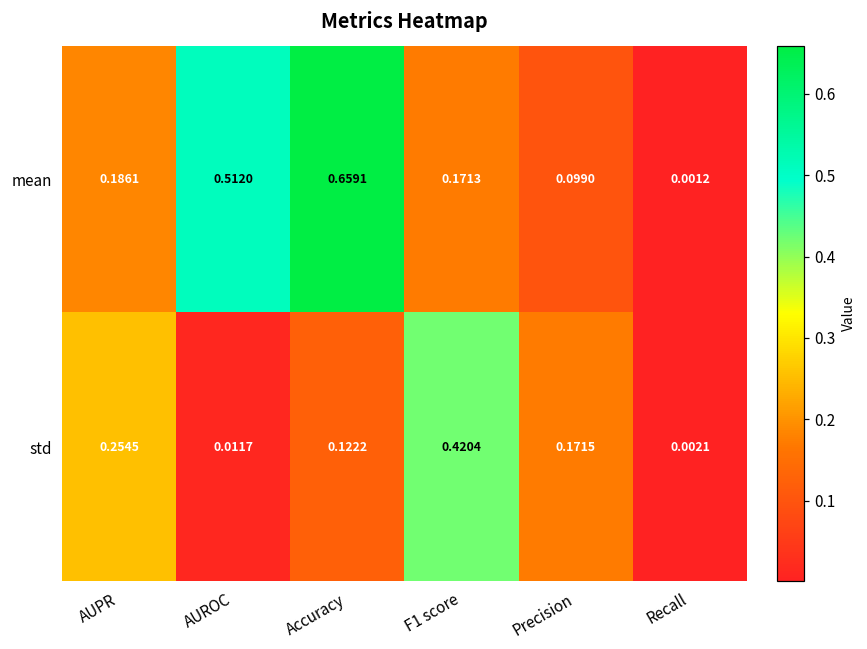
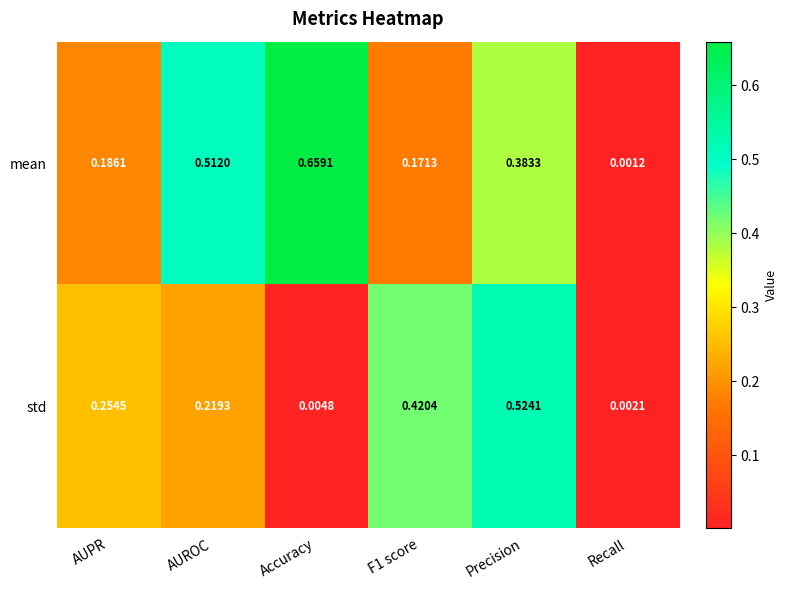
  {
    "mean": {
      "AUPR": 0.1861,
      "AUROC": 0.5120,
      "Accuracy": 0.6591,
      "F1 score": 0.1713,
-     "Precision": 0.0990,
+     "Precision": 0.3833,
      "Recall": 0.0012
    },
    "std": {
      "AUPR": 0.2545,
-     "AUROC": 0.0117,
-     "Accuracy": 0.1222,
+     "AUROC": 0.2193,
+     "Accuracy": 0.0048,
      "F1 score": 0.4204,
-     "Precision": 0.1715,
+     "Precision": 0.5241,
      "Recall": 0.0021
    }
  }
